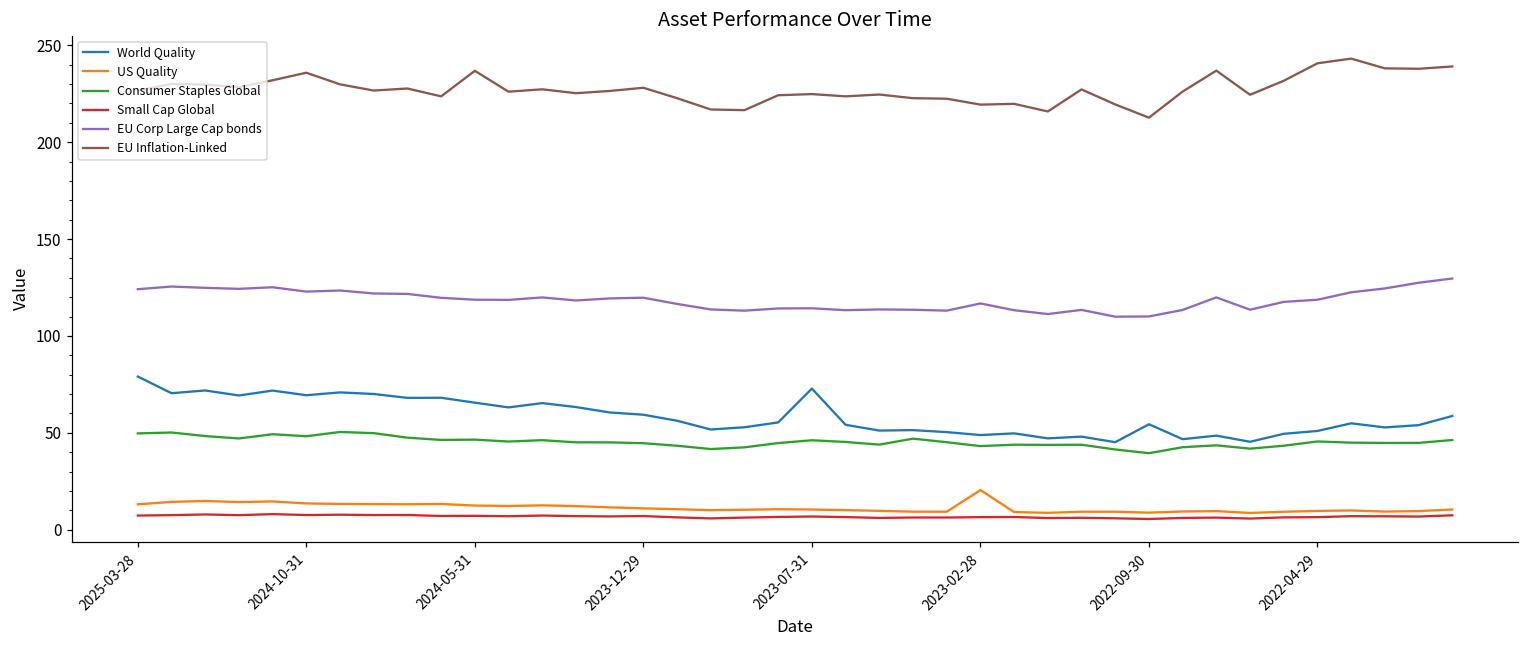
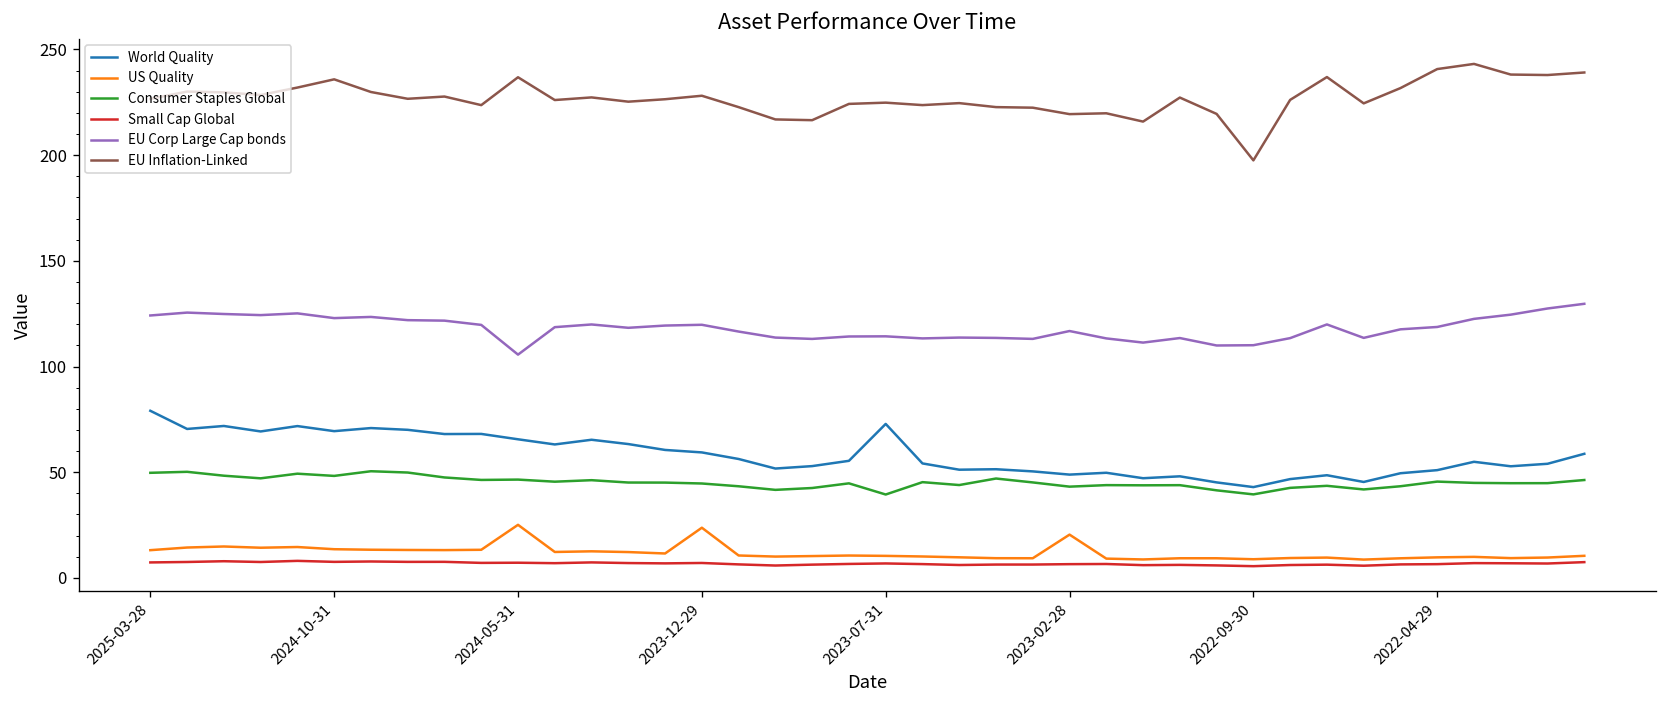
  {
    "World Quality": {
      "2025-03-28": 79,
      "2024-10-31": 69,
      "2024-05-31": 66,
      "2023-12-29": 59,
      "2023-07-31": 73,
      "2023-02-28": 49,
-     "2022-09-30": 54,
+     "2022-09-30": 43,
      "2022-04-29": 51
    },
    "US Quality": {
      "2025-03-28": 13,
      "2024-10-31": 14,
-     "2024-05-31": 12,
-     "2023-12-29": 11,
+     "2024-05-31": 25,
+     "2023-12-29": 24,
      "2023-07-31": 10,
      "2023-02-28": 20,
      "2022-09-30": 9,
      "2022-04-29": 10
    },
    "Consumer Staples Global": {
      "2025-03-28": 50,
      "2024-10-31": 48,
      "2024-05-31": 47,
      "2023-12-29": 45,
-     "2023-07-31": 46,
+     "2023-07-31": 39,
      "2023-02-28": 43,
      "2022-09-30": 40,
      "2022-04-29": 46
    },
    "Small Cap Global": {
      "2025-03-28": 7,
      "2024-10-31": 8,
      "2024-05-31": 7,
      "2023-12-29": 7,
      "2023-07-31": 7,
      "2023-02-28": 6,
      "2022-09-30": 6,
      "2022-04-29": 6
    },
    "EU Corp Large Cap bonds": {
      "2025-03-28": 124,
      "2024-10-31": 123,
-     "2024-05-31": 119,
+     "2024-05-31": 106,
      "2023-12-29": 120,
      "2023-07-31": 114,
      "2023-02-28": 117,
      "2022-09-30": 110,
      "2022-04-29": 119
    },
    "EU Inflation-Linked": {
      "2024-10-31": 236,
      "2024-05-31": 237,
      "2023-12-29": 228,
      "2023-07-31": 225,
      "2023-02-28": 219,
-     "2022-09-30": 213,
+     "2022-09-30": 198,
      "2022-04-29": 241
    }
  }
